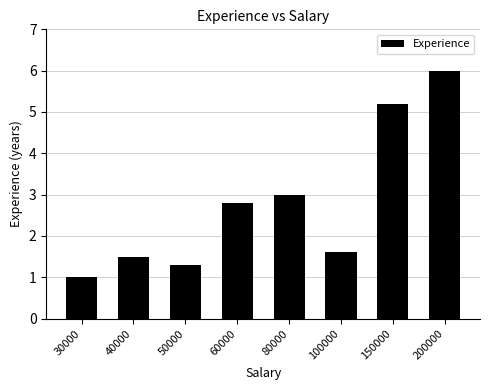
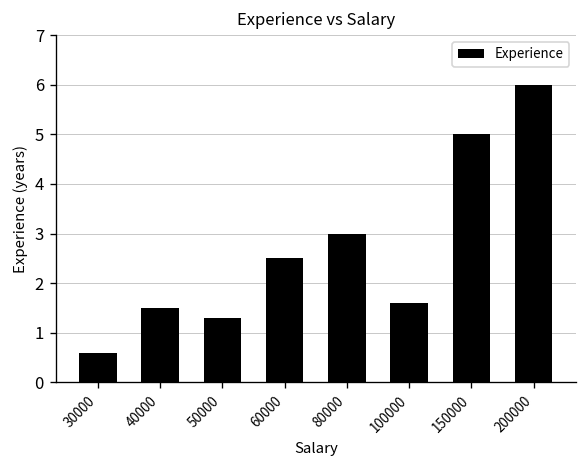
  {
-   "30000": 1.0,
+   "30000": 0.6,
    "40000": 1.5,
    "50000": 1.3,
-   "60000": 2.8,
+   "60000": 2.5,
    "80000": 3.0,
    "100000": 1.6,
-   "150000": 5.2,
+   "150000": 5.0,
    "200000": 6.0
  }
